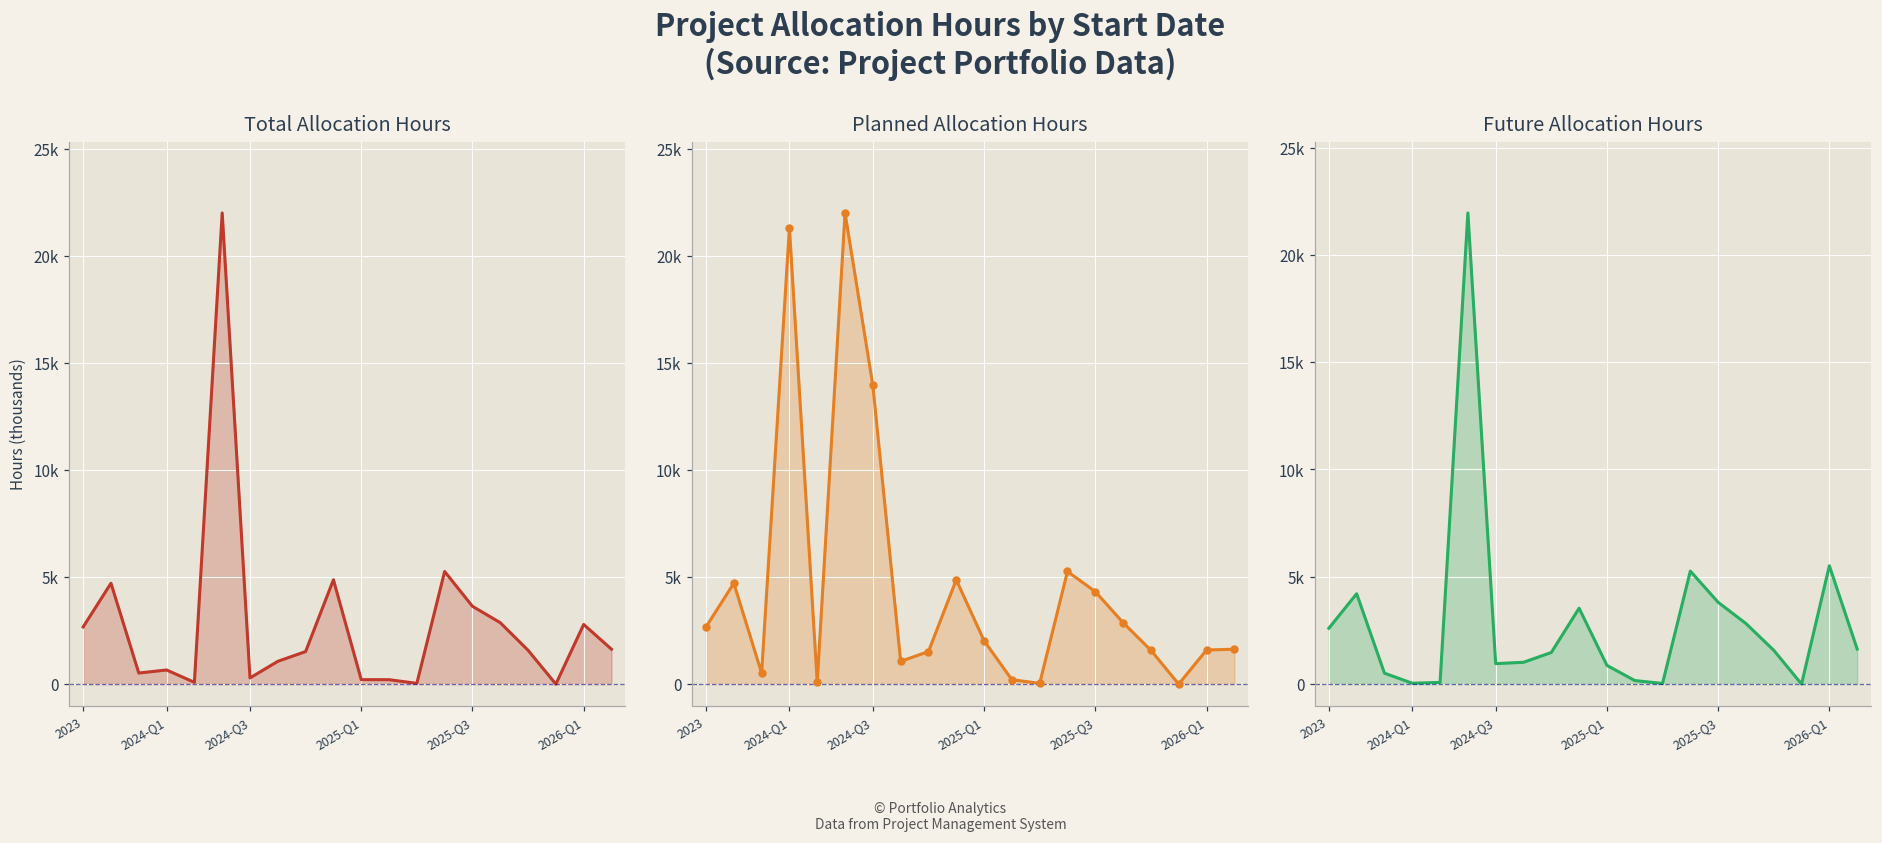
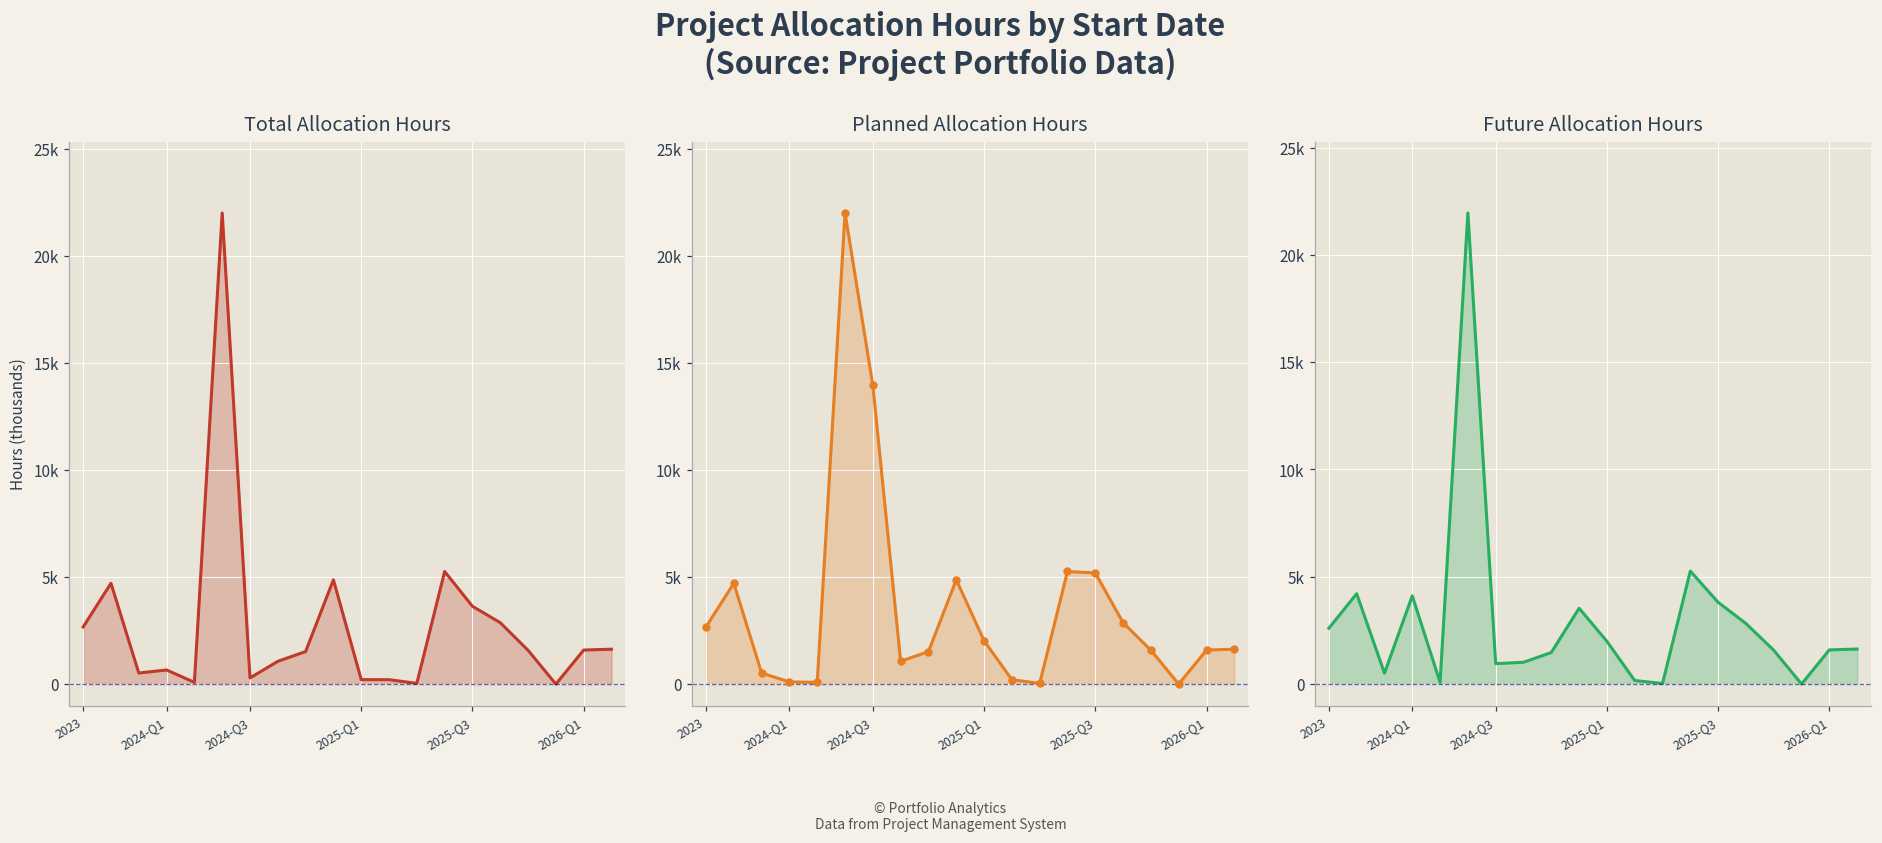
  {
    "Total Allocation Hours": {
      "2023": 2700,
      "2024-Q1": 700,
      "2024-Q3": 300,
      "2025-Q1": 200,
      "2025-Q3": 3600,
-     "2026-Q1": 2800
+     "2026-Q1": 1600
    },
    "Planned Allocation Hours": {
      "2023": 2700,
-     "2024-Q1": 21300,
+     "2024-Q1": 100,
      "2024-Q3": 14000,
      "2025-Q1": 2000,
-     "2025-Q3": 4300,
+     "2025-Q3": 5200,
      "2026-Q1": 1600
    },
    "Future Allocation Hours": {
      "2023": 2600,
-     "2024-Q1": 0,
+     "2024-Q1": 4100,
      "2024-Q3": 1000,
-     "2025-Q1": 900,
+     "2025-Q1": 2000,
      "2025-Q3": 3800,
-     "2026-Q1": 5500
+     "2026-Q1": 1600
    }
  }
